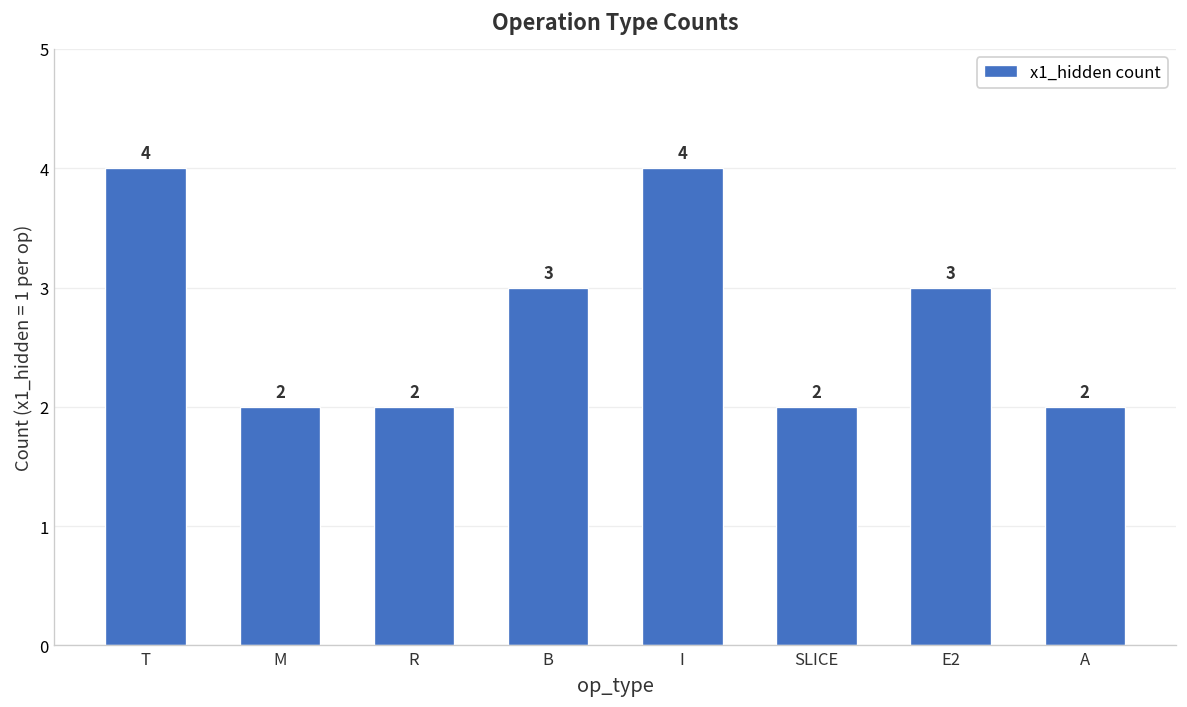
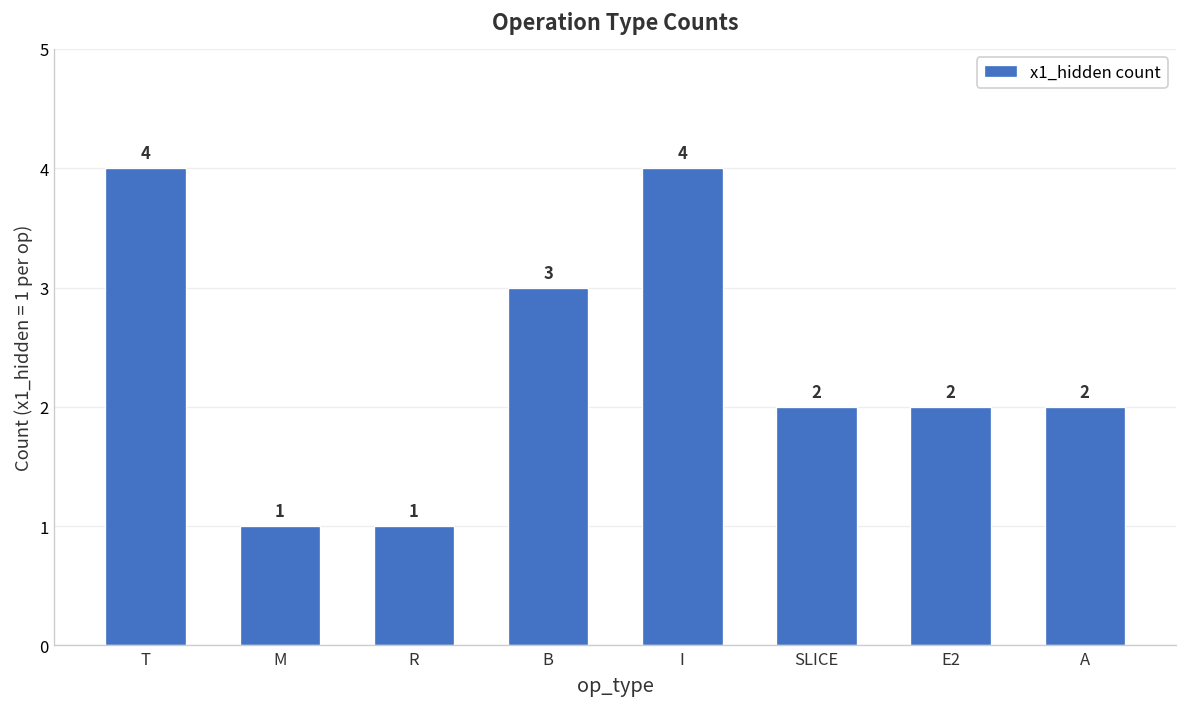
  {
    "T": 4,
-   "M": 2,
-   "R": 2,
+   "M": 1,
+   "R": 1,
    "B": 3,
    "I": 4,
    "SLICE": 2,
-   "E2": 3,
+   "E2": 2,
    "A": 2
  }
